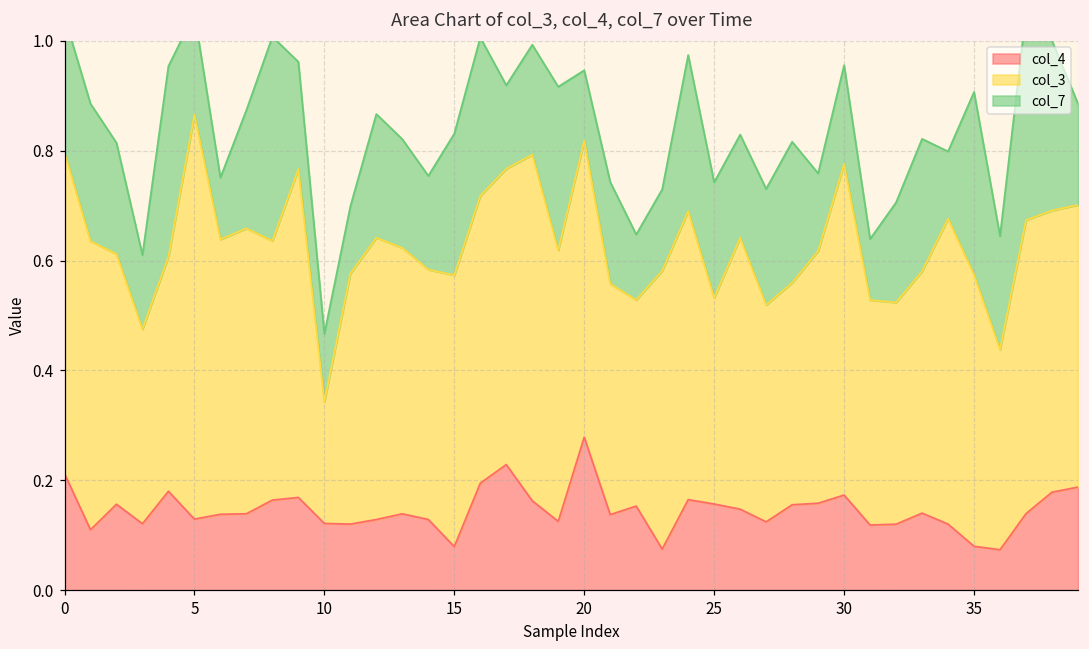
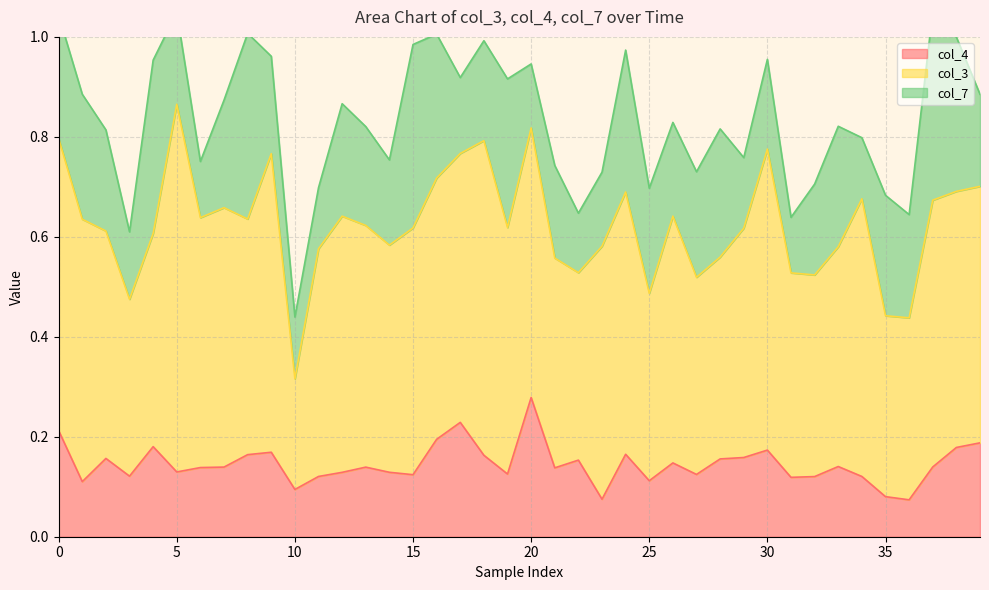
  {
    "col_4": {
      "0": 0.21,
      "5": 0.13,
-     "10": 0.12,
-     "15": 0.08,
+     "10": 0.09,
+     "15": 0.12,
      "20": 0.28,
-     "25": 0.16,
+     "25": 0.11,
      "30": 0.17,
      "35": 0.08
    },
    "col_3": {
      "0": 0.58,
      "5": 0.74,
      "10": 0.22,
      "15": 0.49,
      "20": 0.54,
      "25": 0.38,
      "30": 0.60,
-     "35": 0.49
+     "35": 0.36
    },
    "col_7": {
      "10": 0.12,
-     "15": 0.26,
+     "15": 0.37,
      "20": 0.13,
      "25": 0.21,
      "30": 0.18,
-     "35": 0.33
+     "35": 0.24
    }
  }
